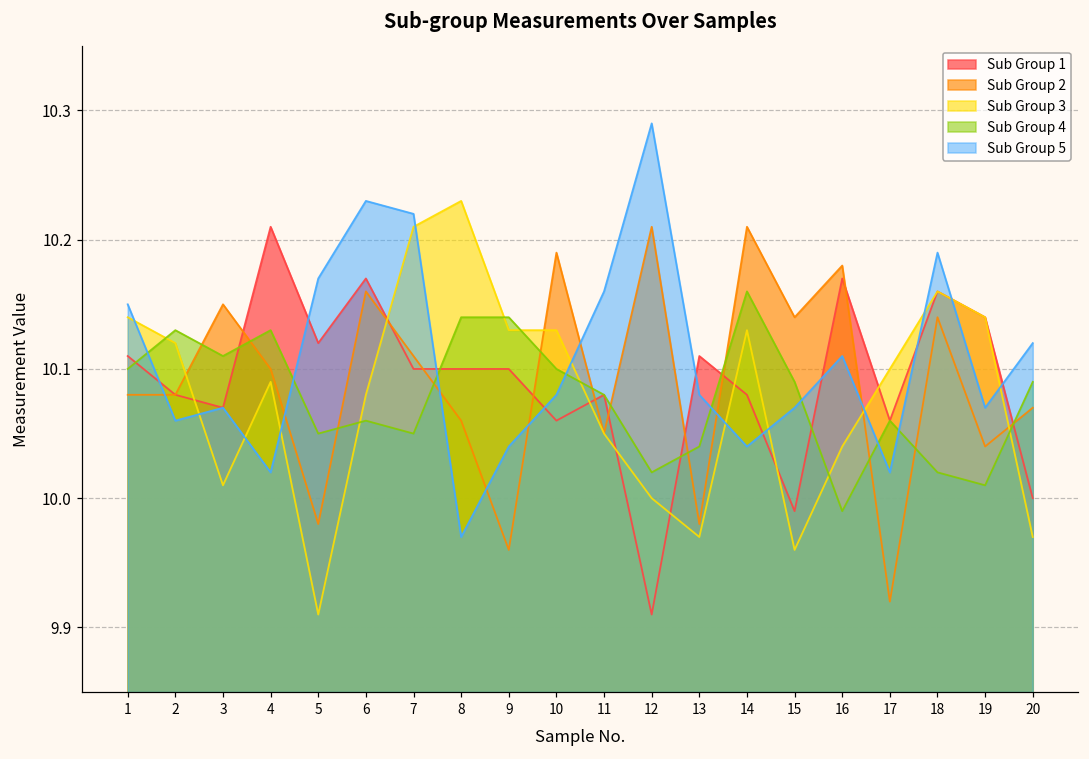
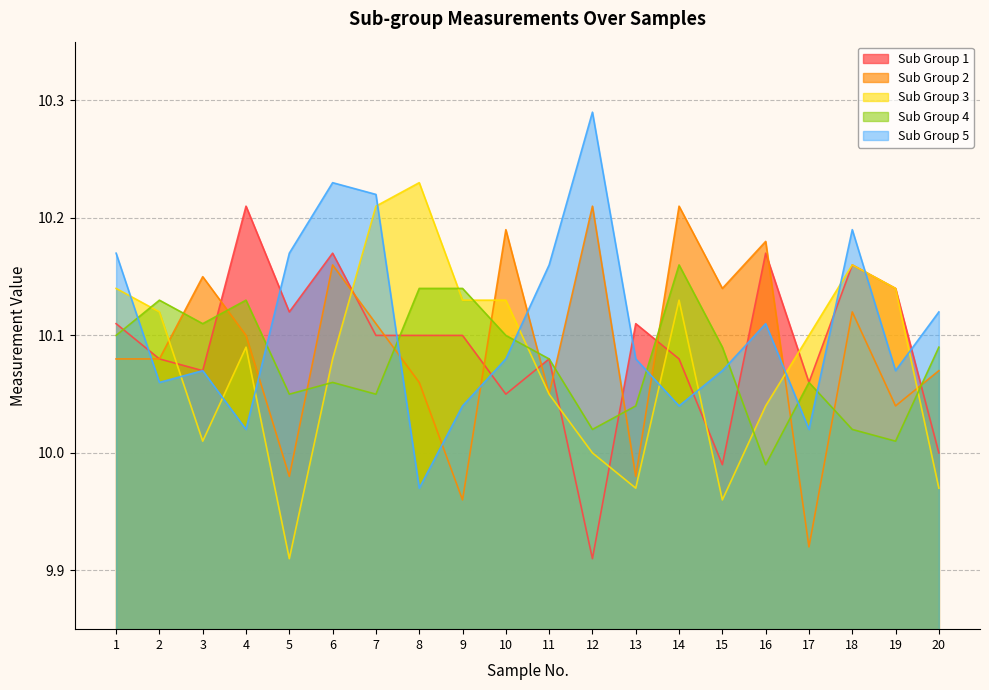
  {
    "Sub Group 1": {
      "1": 10.11,
      "4": 10.21,
      "5": 10.12,
      "6": 10.17,
      "7": 10.10,
      "8": 10.10,
      "9": 10.10,
-     "10": 10.06,
+     "10": 10.05,
      "12": 9.91,
      "13": 10.11,
      "14": 10.08,
      "15": 9.99,
      "16": 10.17,
      "20": 10.00
    },
    "Sub Group 2": {
      "1": 10.08,
      "3": 10.15,
      "4": 10.10,
      "5": 9.98,
      "6": 10.16,
      "7": 10.11,
      "8": 10.06,
      "9": 9.96,
      "10": 10.19,
      "12": 10.21,
      "13": 9.98,
      "14": 10.21,
      "15": 10.14,
      "16": 10.18,
      "17": 9.92,
-     "18": 10.14,
+     "18": 10.12,
      "19": 10.04,
      "20": 10.07
    },
    "Sub Group 3": {
      "1": 10.14,
      "2": 10.12,
      "3": 10.01,
      "4": 10.09,
      "5": 9.91,
      "6": 10.08,
      "7": 10.21,
      "8": 10.23,
      "9": 10.13,
      "10": 10.13,
      "12": 10.00,
      "13": 9.97,
      "14": 10.13,
      "15": 9.96,
      "16": 10.04,
      "17": 10.10,
      "20": 9.97
    },
    "Sub Group 4": {
      "1": 10.10,
      "2": 10.13,
      "3": 10.11,
      "4": 10.13,
      "5": 10.05,
      "6": 10.06,
      "7": 10.05,
      "8": 10.14,
      "9": 10.14,
      "10": 10.10,
      "12": 10.02,
      "13": 10.04,
      "14": 10.16,
      "15": 10.09,
      "16": 9.99,
      "18": 10.02,
      "19": 10.01,
      "20": 10.09
    },
    "Sub Group 5": {
-     "1": 10.15,
+     "1": 10.17,
      "2": 10.06,
      "4": 10.02,
      "5": 10.17,
      "6": 10.23,
      "7": 10.22,
      "8": 9.97,
      "9": 10.04,
      "10": 10.08,
      "11": 10.16,
      "12": 10.29,
      "13": 10.08,
      "14": 10.04,
      "15": 10.07,
      "16": 10.11,
      "17": 10.02,
      "18": 10.19,
      "19": 10.07,
      "20": 10.12
    }
  }
